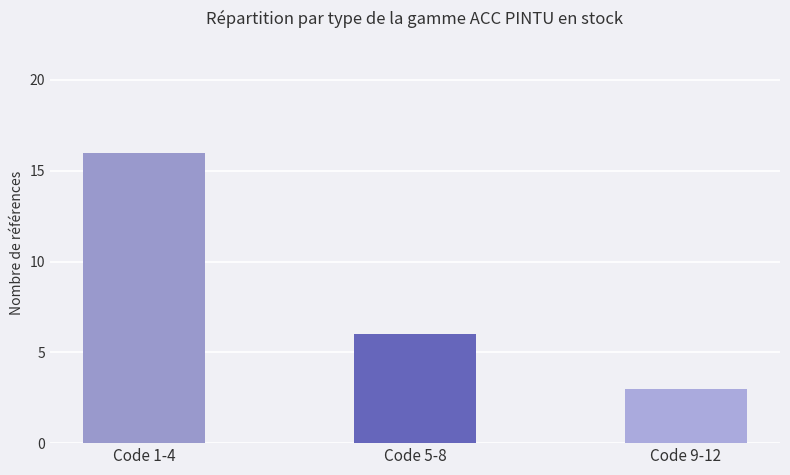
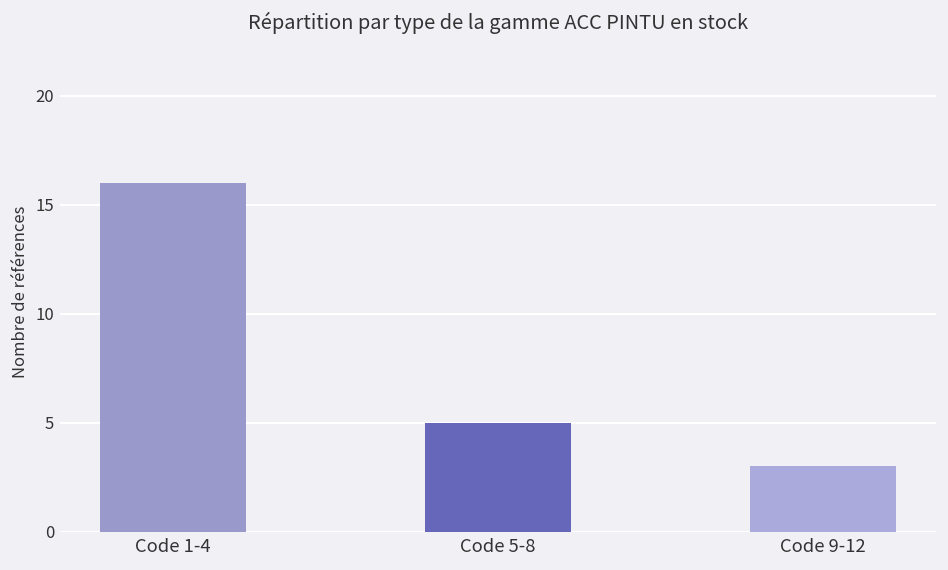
  {
    "Code 1-4": 16,
-   "Code 5-8": 6,
+   "Code 5-8": 5,
    "Code 9-12": 3
  }
